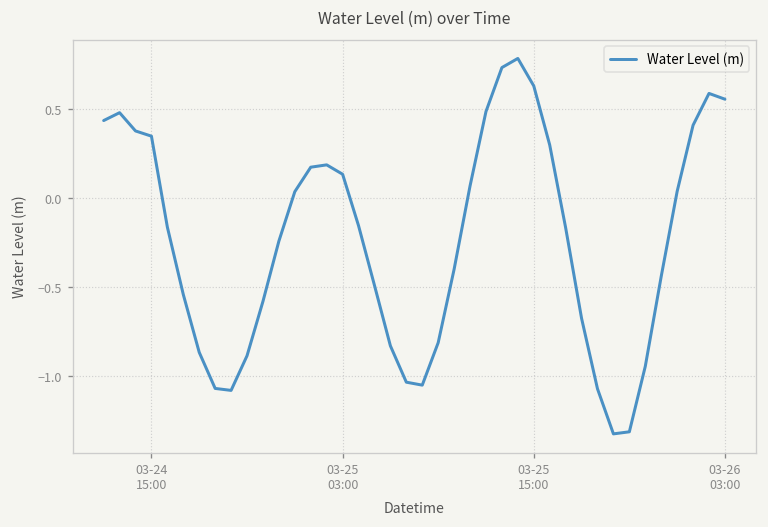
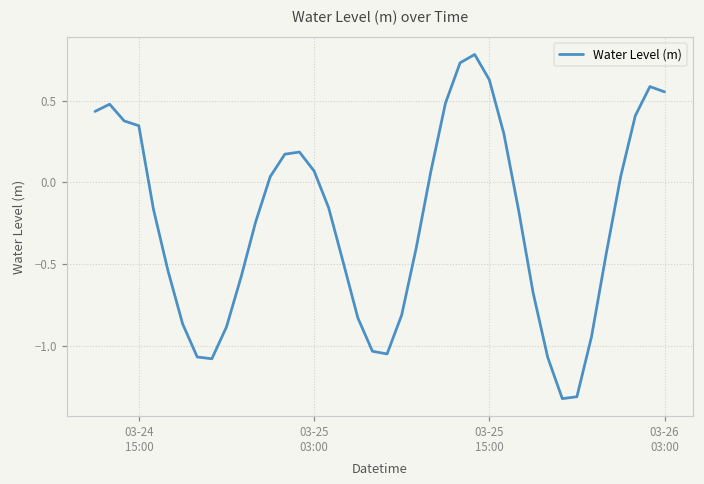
  {
    "03-24 15:00": 0.35,
-   "03-25 03:00": 0.13,
+   "03-25 03:00": 0.07,
    "03-25 15:00": 0.63,
    "03-26 03:00": 0.55
  }
